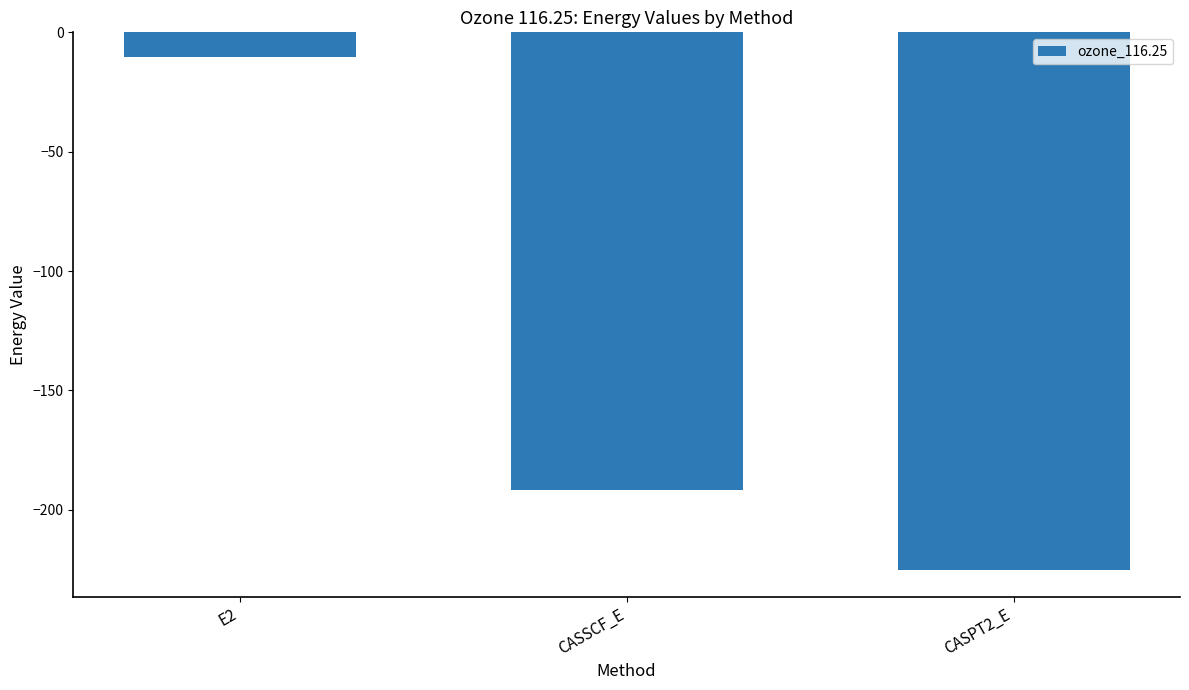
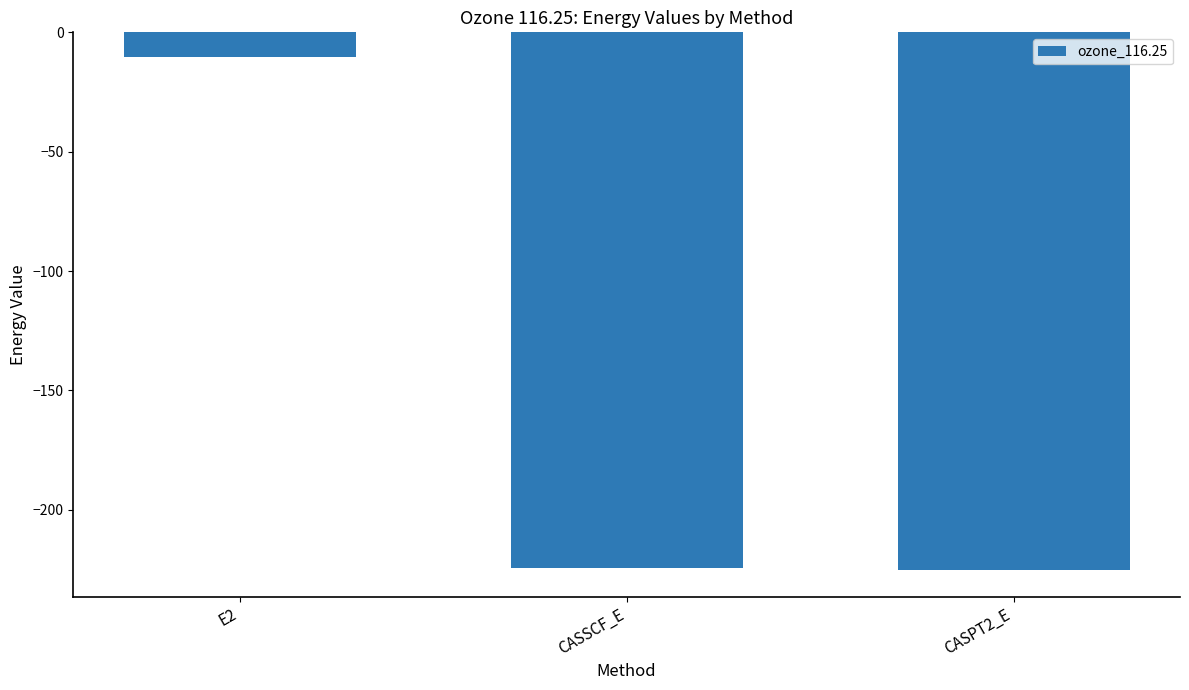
  {
    "E2": -10,
-   "CASSCF_E": -192,
+   "CASSCF_E": -225,
    "CASPT2_E": -225
  }
